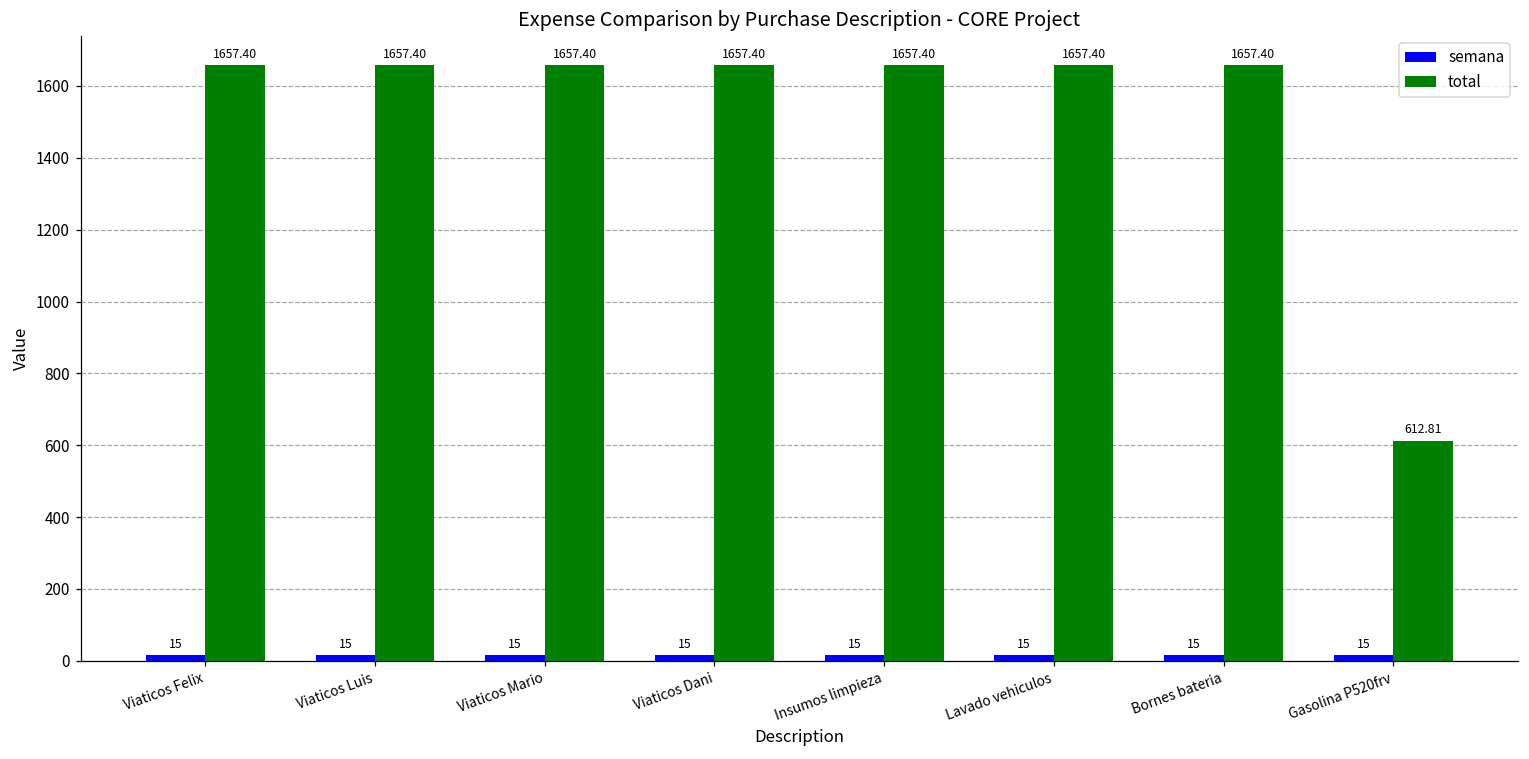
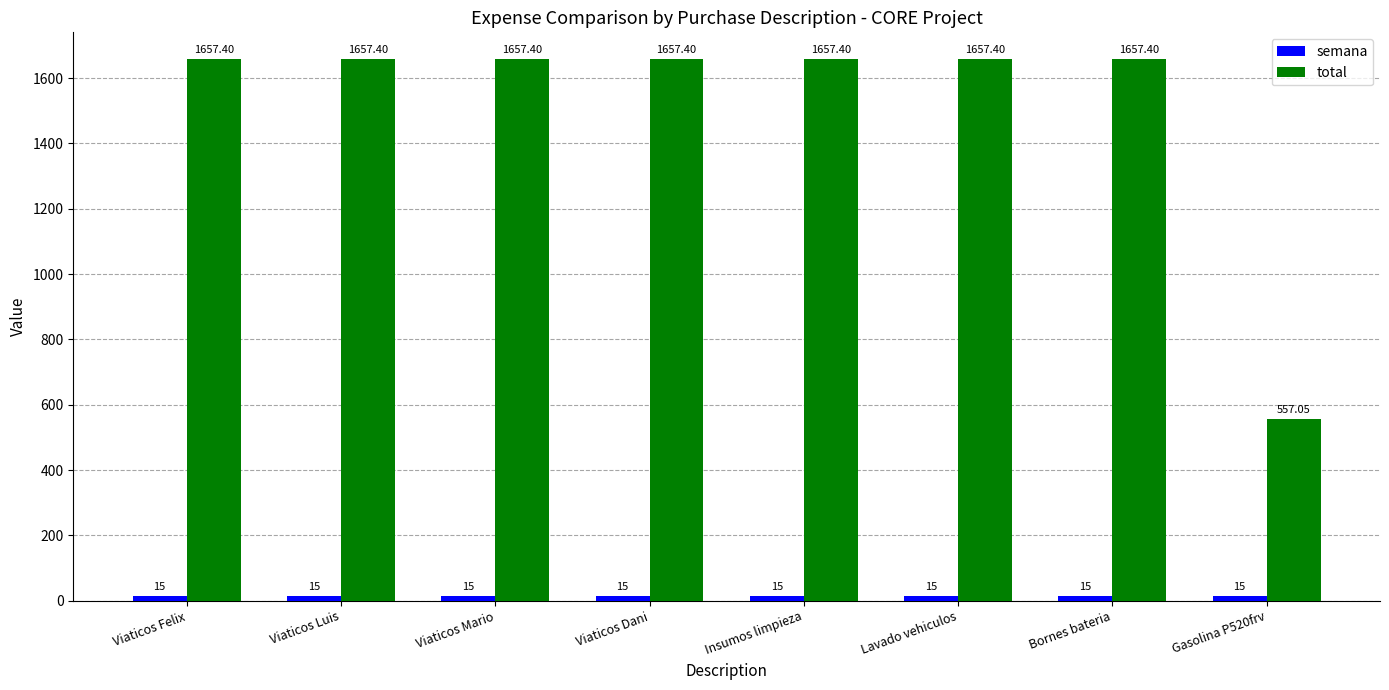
  {
    "semana": {
      "Viaticos Felix": 15,
      "Viaticos Luis": 15,
      "Viaticos Mario": 15,
      "Viaticos Dani": 15,
      "Insumos limpieza": 15,
      "Lavado vehiculos": 15,
      "Bornes bateria": 15,
      "Gasolina P520frv": 15
    },
    "total": {
      "Viaticos Felix": 1657.40,
      "Viaticos Luis": 1657.40,
      "Viaticos Mario": 1657.40,
      "Viaticos Dani": 1657.40,
      "Insumos limpieza": 1657.40,
      "Lavado vehiculos": 1657.40,
      "Bornes bateria": 1657.40,
-     "Gasolina P520frv": 612.81
+     "Gasolina P520frv": 557.05
    }
  }
